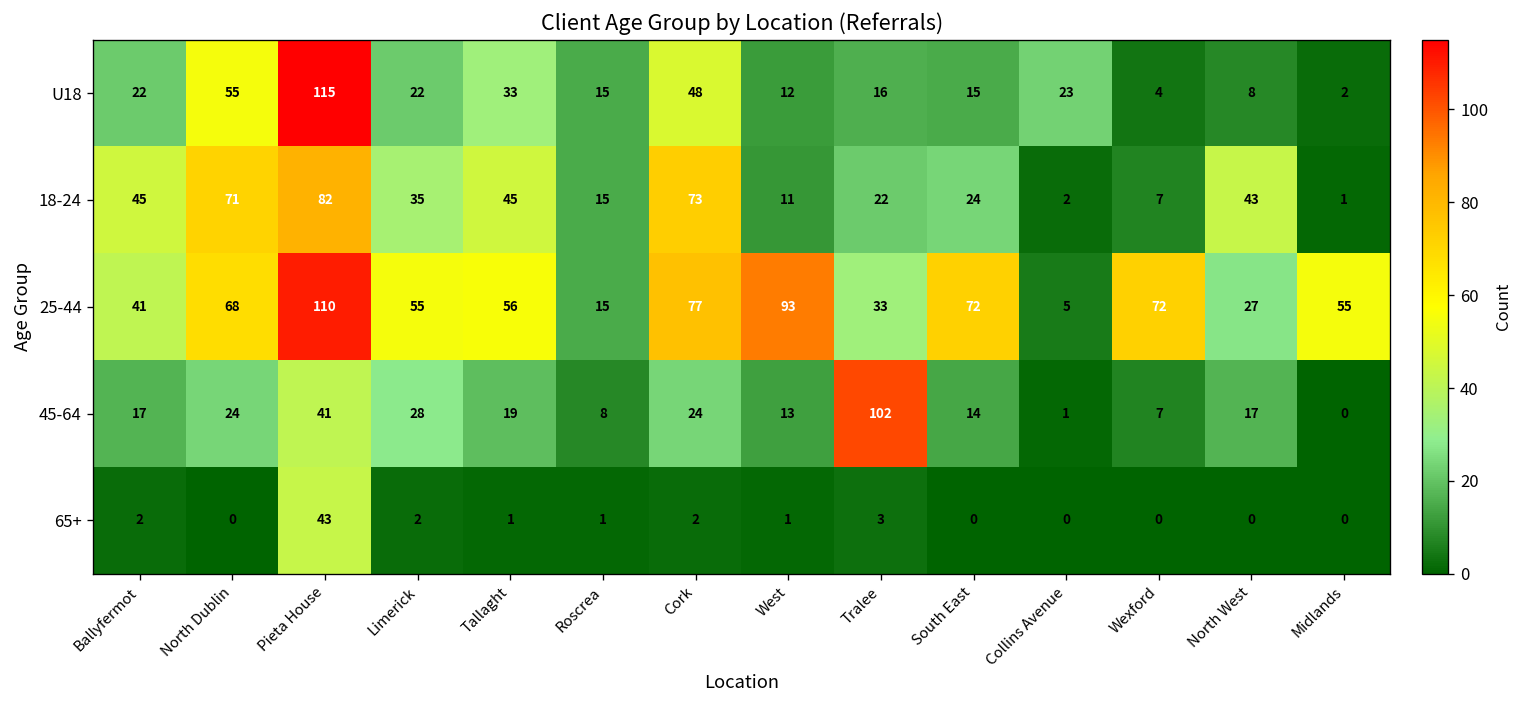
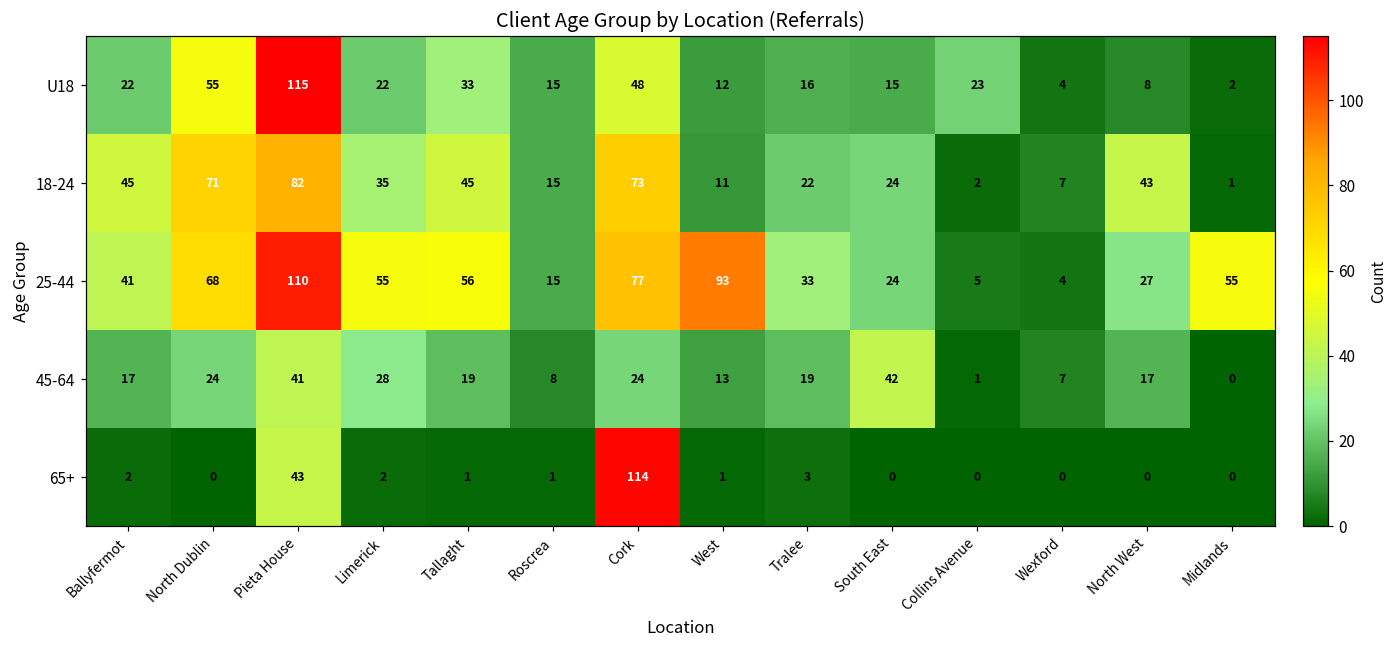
  {
    "U18": {
      "Ballyfermot": 22,
      "North Dublin": 55,
      "Pieta House": 115,
      "Limerick": 22,
      "Tallaght": 33,
      "Roscrea": 15,
      "Cork": 48,
      "West": 12,
      "Tralee": 16,
      "South East": 15,
      "Collins Avenue": 23,
      "Wexford": 4,
      "North West": 8,
      "Midlands": 2
    },
    "18-24": {
      "Ballyfermot": 45,
      "North Dublin": 71,
      "Pieta House": 82,
      "Limerick": 35,
      "Tallaght": 45,
      "Roscrea": 15,
      "Cork": 73,
      "West": 11,
      "Tralee": 22,
      "South East": 24,
      "Collins Avenue": 2,
      "Wexford": 7,
      "North West": 43,
      "Midlands": 1
    },
    "25-44": {
      "Ballyfermot": 41,
      "North Dublin": 68,
      "Pieta House": 110,
      "Limerick": 55,
      "Tallaght": 56,
      "Roscrea": 15,
      "Cork": 77,
      "West": 93,
      "Tralee": 33,
-     "South East": 72,
+     "South East": 24,
      "Collins Avenue": 5,
-     "Wexford": 72,
+     "Wexford": 4,
      "North West": 27,
      "Midlands": 55
    },
    "45-64": {
      "Ballyfermot": 17,
      "North Dublin": 24,
      "Pieta House": 41,
      "Limerick": 28,
      "Tallaght": 19,
      "Roscrea": 8,
      "Cork": 24,
      "West": 13,
-     "Tralee": 102,
-     "South East": 14,
+     "Tralee": 19,
+     "South East": 42,
      "Collins Avenue": 1,
      "Wexford": 7,
      "North West": 17,
      "Midlands": 0
    },
    "65+": {
      "Ballyfermot": 2,
      "North Dublin": 0,
      "Pieta House": 43,
      "Limerick": 2,
      "Tallaght": 1,
      "Roscrea": 1,
-     "Cork": 2,
+     "Cork": 114,
      "West": 1,
      "Tralee": 3,
      "South East": 0,
      "Collins Avenue": 0,
      "Wexford": 0,
      "North West": 0,
      "Midlands": 0
    }
  }
